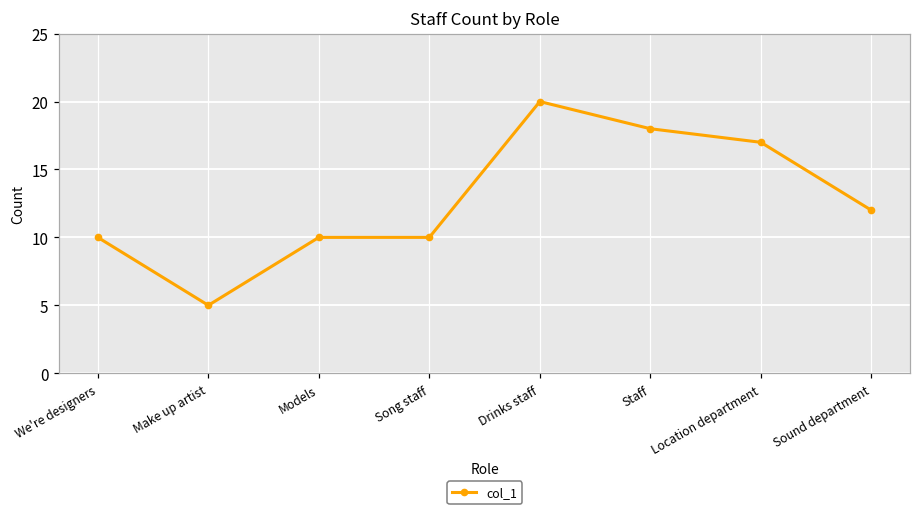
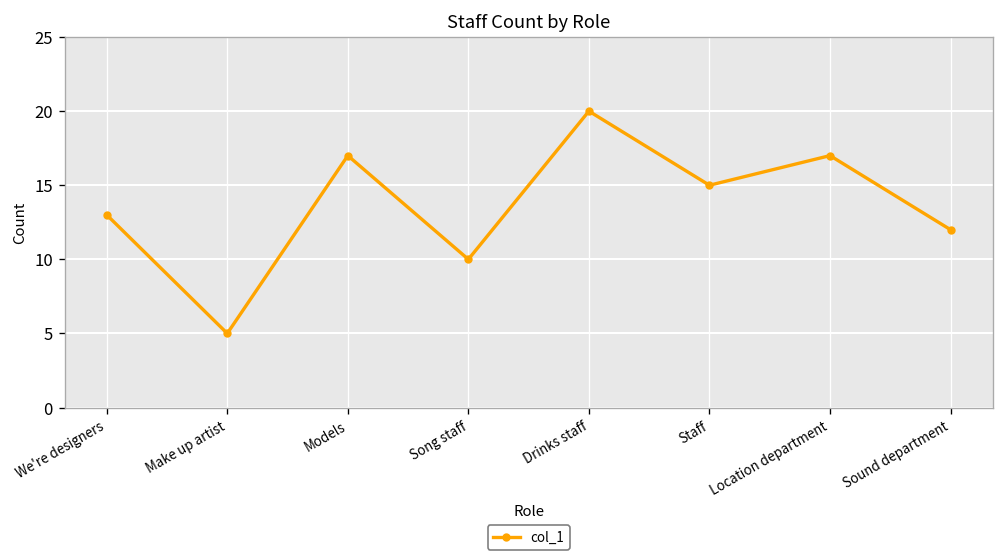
  {
-   "We're designers": 10,
+   "We're designers": 13,
    "Make up artist": 5,
-   "Models": 10,
+   "Models": 17,
    "Song staff": 10,
    "Drinks staff": 20,
-   "Staff": 18,
+   "Staff": 15,
    "Location department": 17,
    "Sound department": 12
  }
